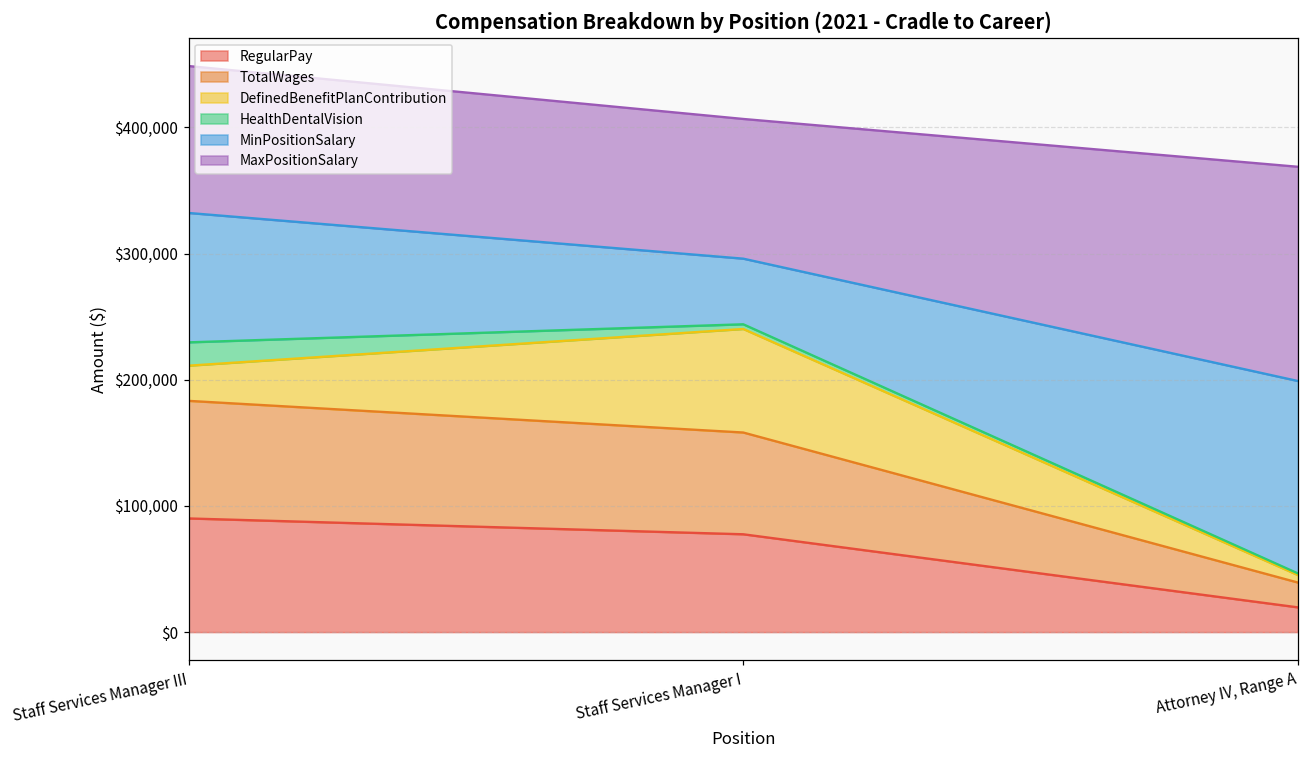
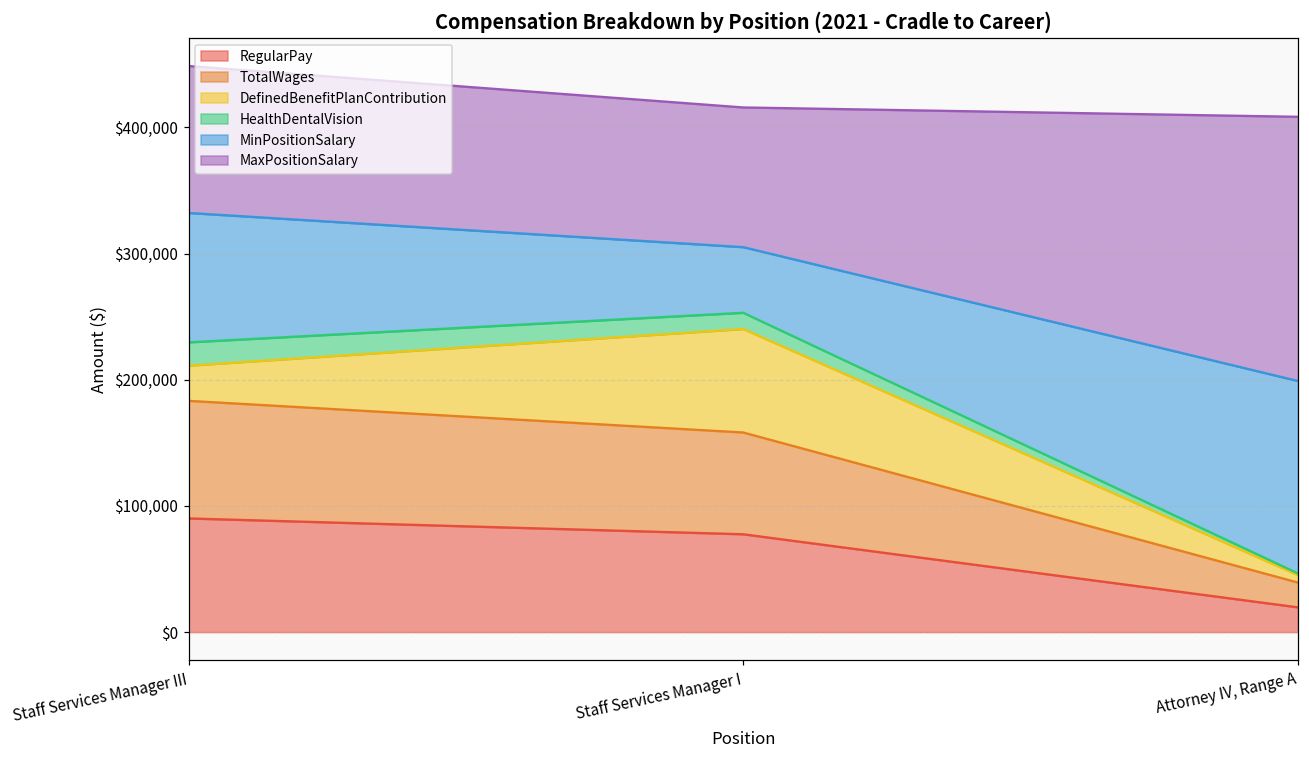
  {
    "DefinedBenefitPlanContribution": {
      "Staff Services Manager III": "$28,000",
      "Staff Services Manager I": "$82,000"
    },
    "HealthDentalVision": {
      "Staff Services Manager III": "$18,000",
-     "Staff Services Manager I": "$4,000"
+     "Staff Services Manager I": "$13,000"
    },
    "MinPositionSalary": {
      "Staff Services Manager III": "$103,000",
      "Staff Services Manager I": "$52,000",
      "Attorney IV, Range A": "$152,000"
    },
    "MaxPositionSalary": {
      "Staff Services Manager III": "$116,000",
      "Staff Services Manager I": "$111,000",
-     "Attorney IV, Range A": "$170,000"
+     "Attorney IV, Range A": "$209,000"
    }
  }
